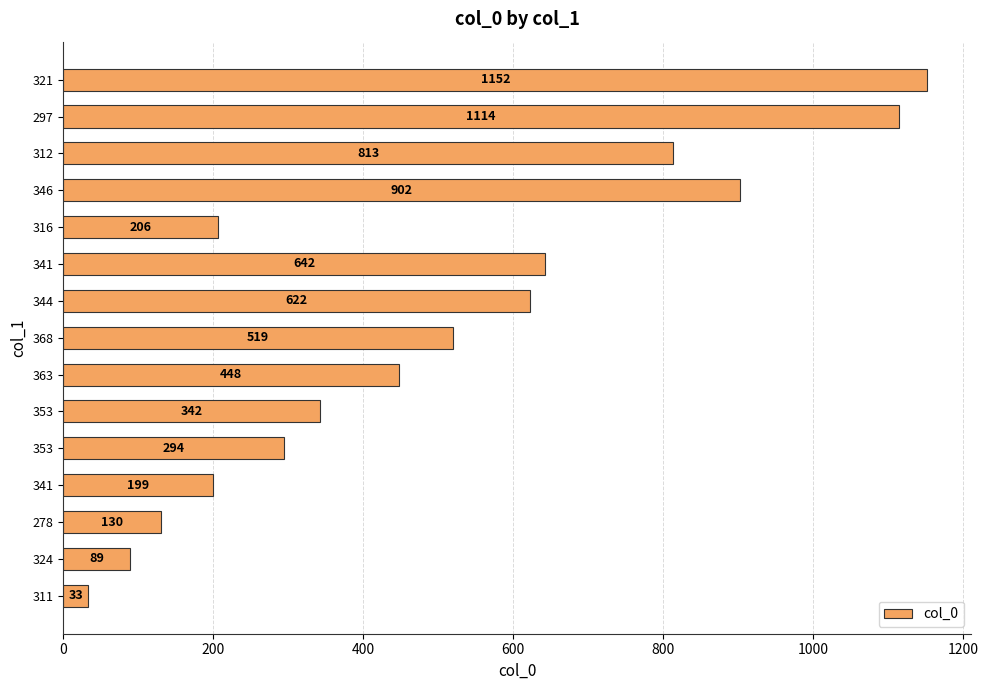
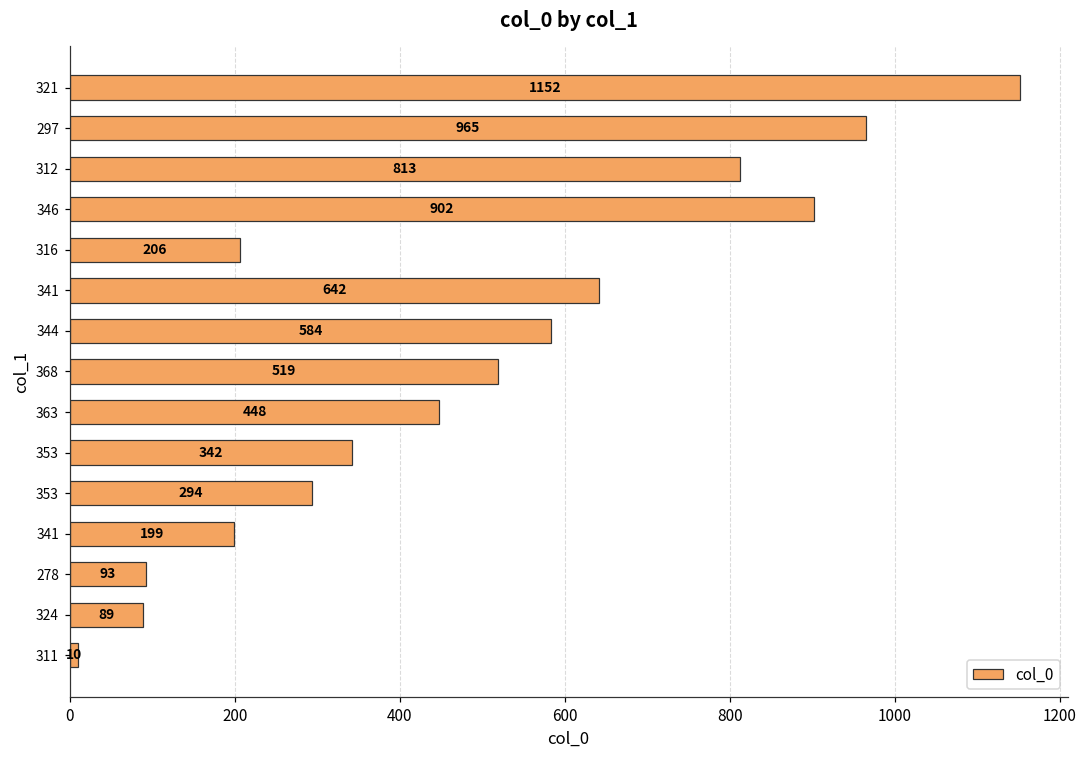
  {
    "321": 1152,
-   "297": 1114,
+   "297": 965,
    "312": 813,
    "346": 902,
    "316": 206,
-   "344": 622,
+   "344": 584,
    "368": 519,
    "363": 448,
-   "278": 130,
+   "278": 93,
    "324": 89,
-   "311": 33
+   "311": 10
  }
